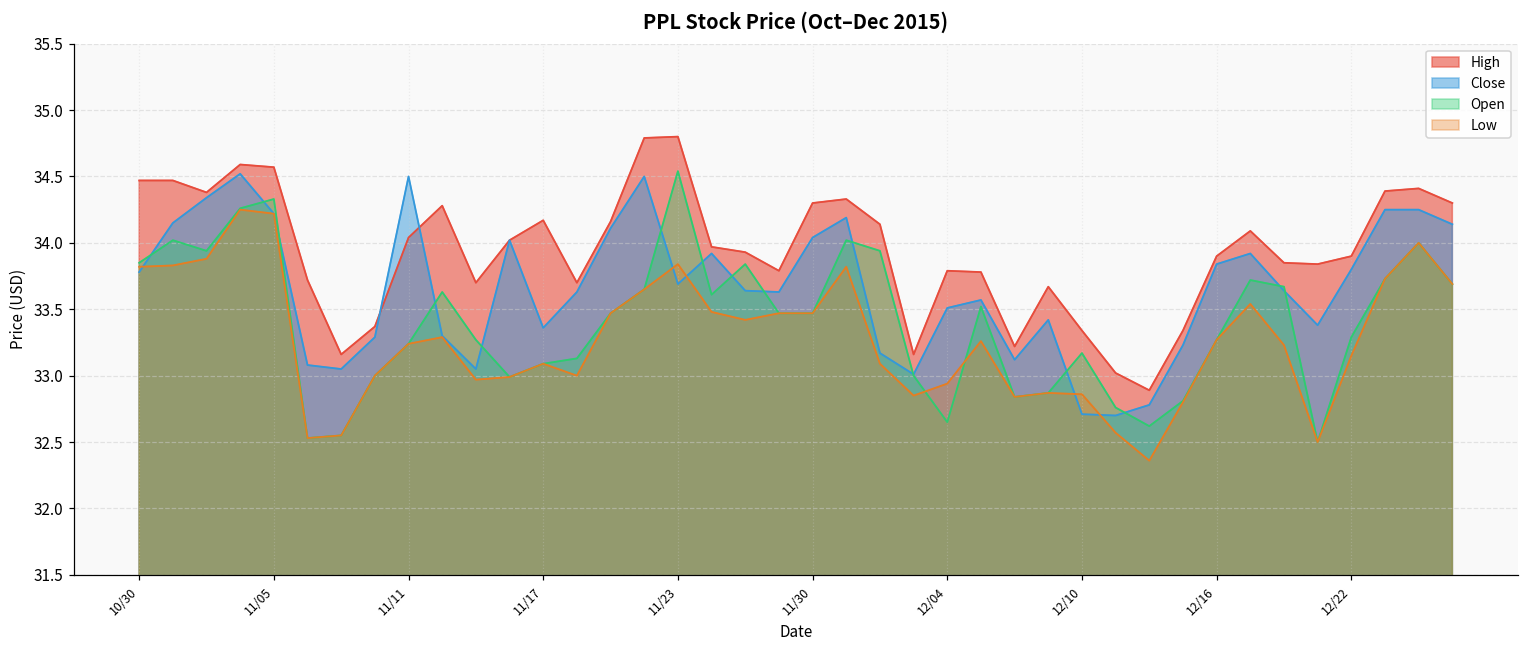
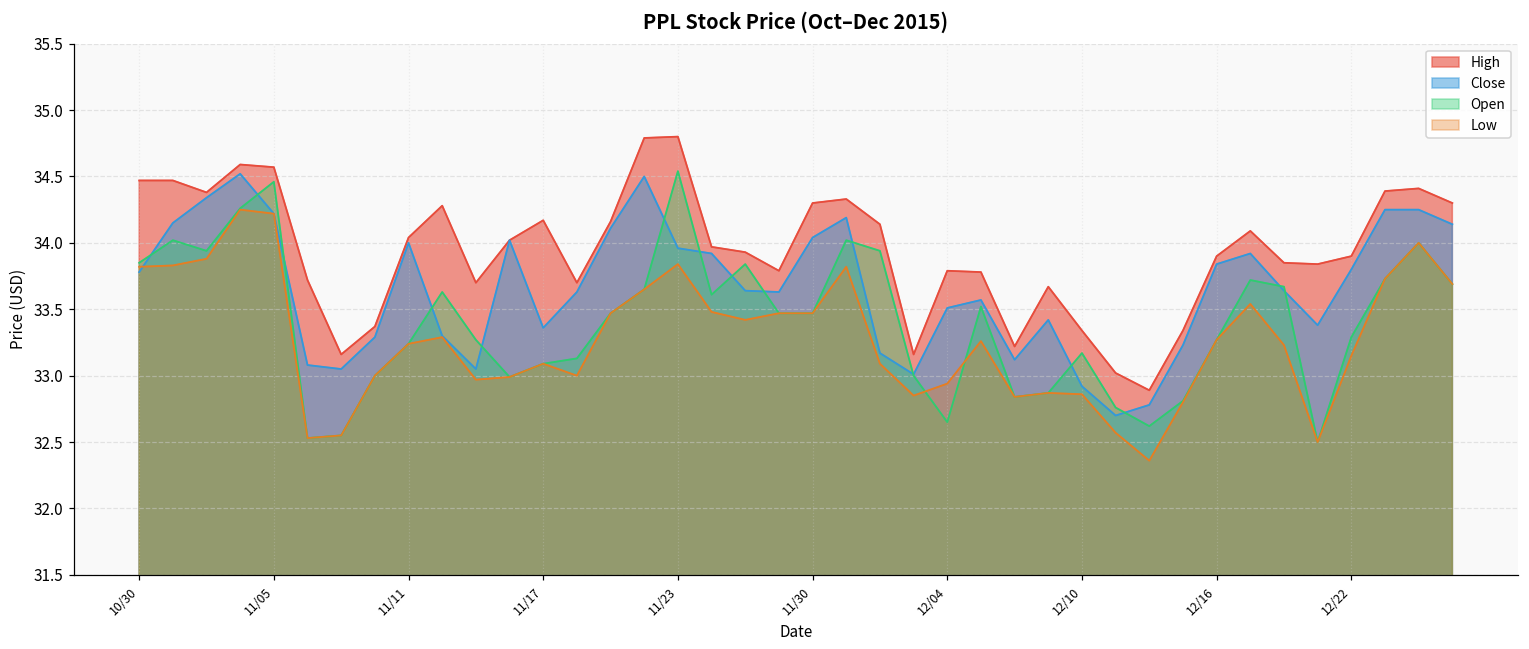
  {
    "Close": {
      "10/30": 33.78,
-     "11/11": 34.5,
+     "11/11": 34.0,
      "11/17": 33.36,
-     "11/23": 33.69,
+     "11/23": 33.96,
      "11/30": 34.04,
      "12/04": 33.51,
-     "12/10": 32.71,
+     "12/10": 32.92,
      "12/16": 33.84,
      "12/22": 33.80
    },
    "Open": {
      "10/30": 33.85,
-     "11/05": 34.33,
+     "11/05": 34.46,
      "11/23": 34.54,
      "12/04": 32.65,
      "12/10": 33.17,
      "12/22": 33.29
    }
  }
